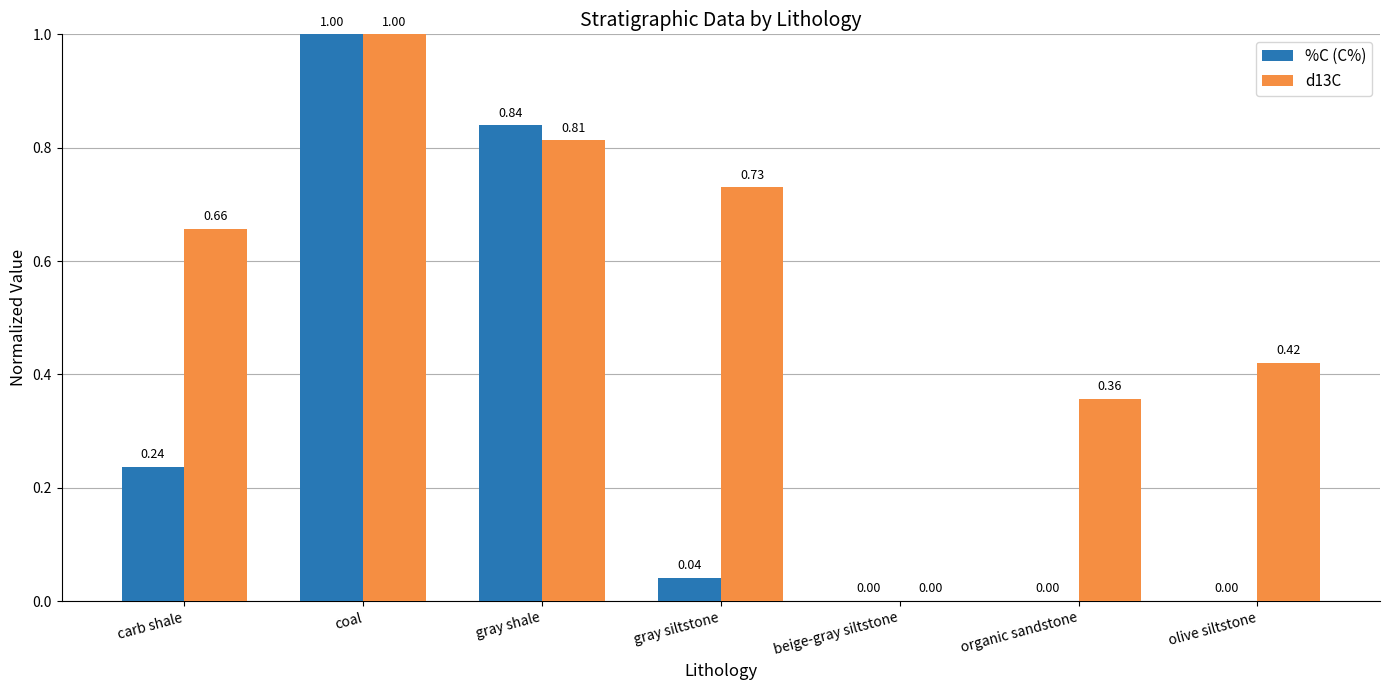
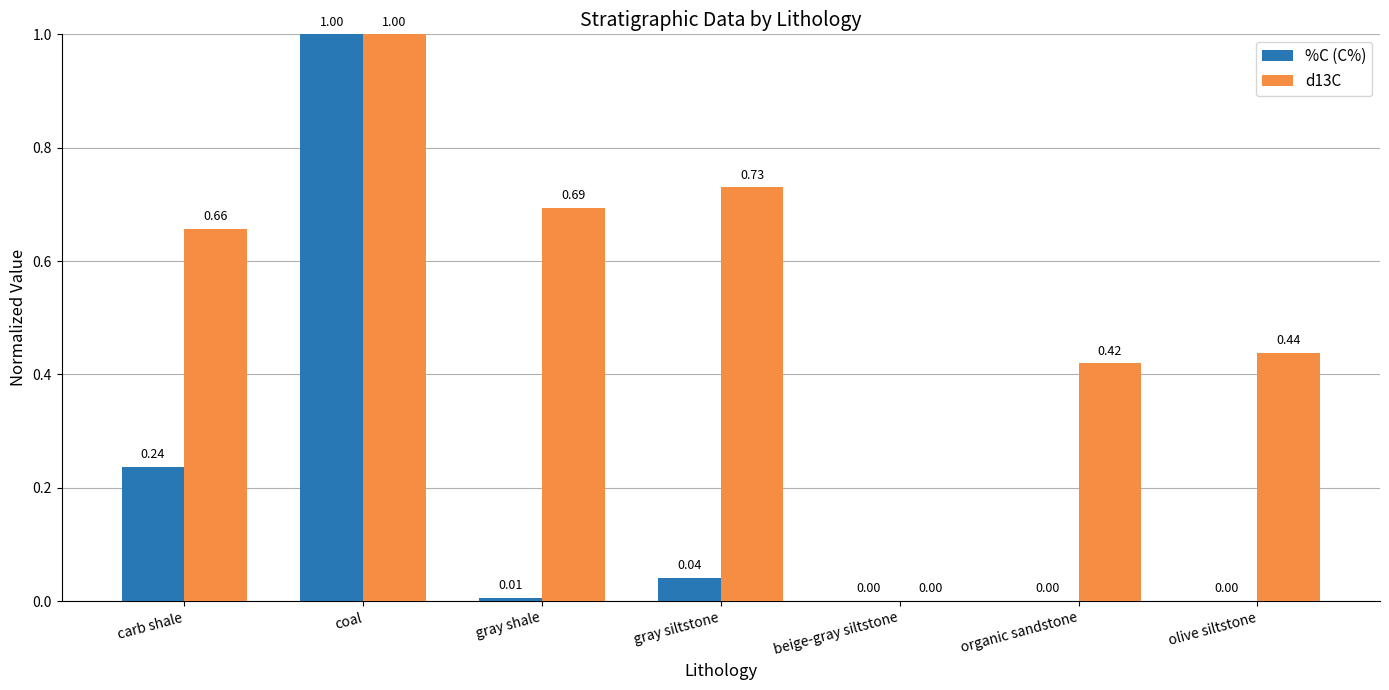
  {
    "%C (C%)": {
      "carb shale": 0.24,
      "coal": 1.00,
-     "gray shale": 0.84,
+     "gray shale": 0.01,
      "gray siltstone": 0.04,
      "beige-gray siltstone": 0.00,
      "organic sandstone": 0.00,
      "olive siltstone": 0.00
    },
    "d13C": {
      "carb shale": 0.66,
      "coal": 1.00,
-     "gray shale": 0.81,
+     "gray shale": 0.69,
      "gray siltstone": 0.73,
      "beige-gray siltstone": 0.00,
-     "organic sandstone": 0.36,
-     "olive siltstone": 0.42
+     "organic sandstone": 0.42,
+     "olive siltstone": 0.44
    }
  }
